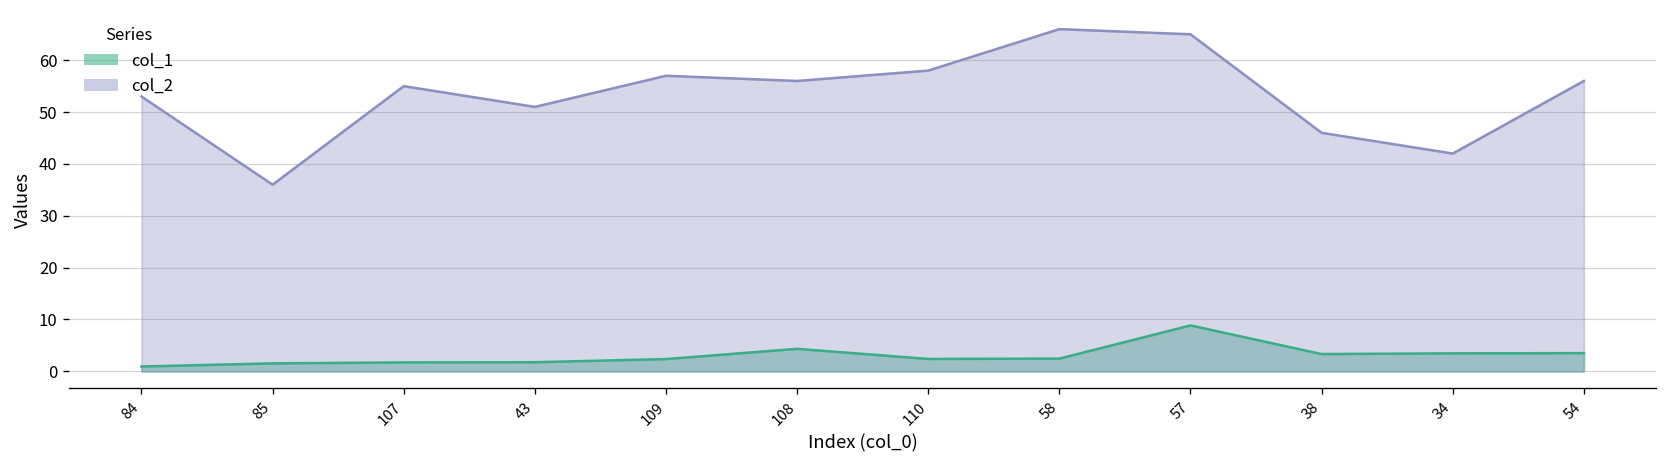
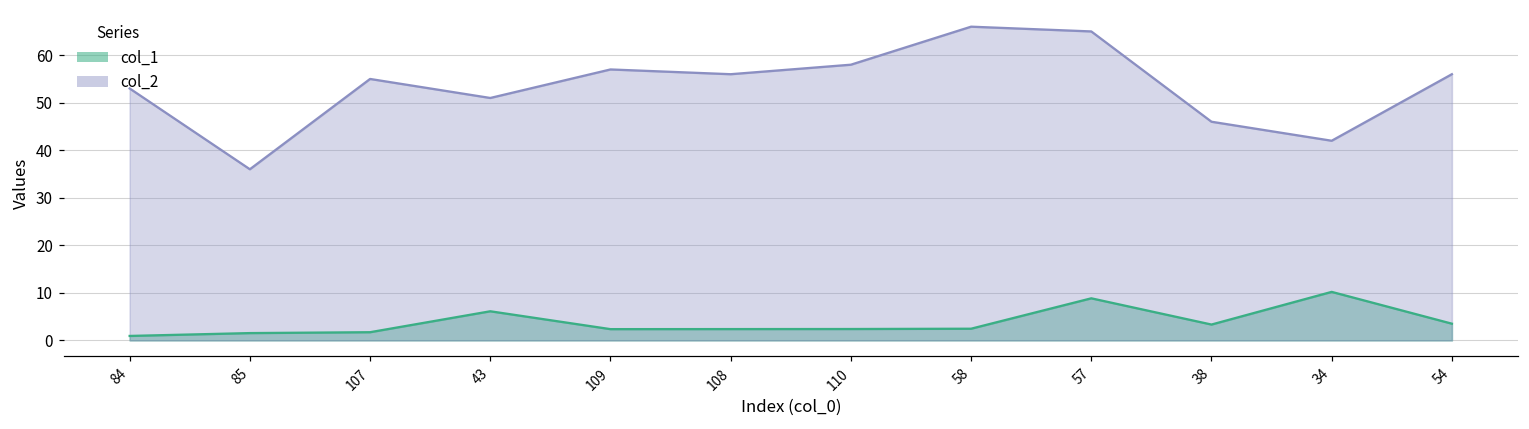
  {
    "col_1": {
      "84": 1,
      "85": 2,
      "107": 2,
-     "43": 2,
+     "43": 6,
      "109": 2,
-     "108": 4,
+     "108": 2,
      "110": 2,
      "58": 2,
      "57": 9,
      "38": 3,
-     "34": 3,
+     "34": 10,
      "54": 4
    },
    "col_2": {
      "84": 53,
      "85": 36,
      "107": 55,
      "43": 51,
      "109": 57,
      "108": 56,
      "110": 58,
      "58": 66,
      "57": 65,
      "38": 46,
      "34": 42,
      "54": 56
    }
  }
